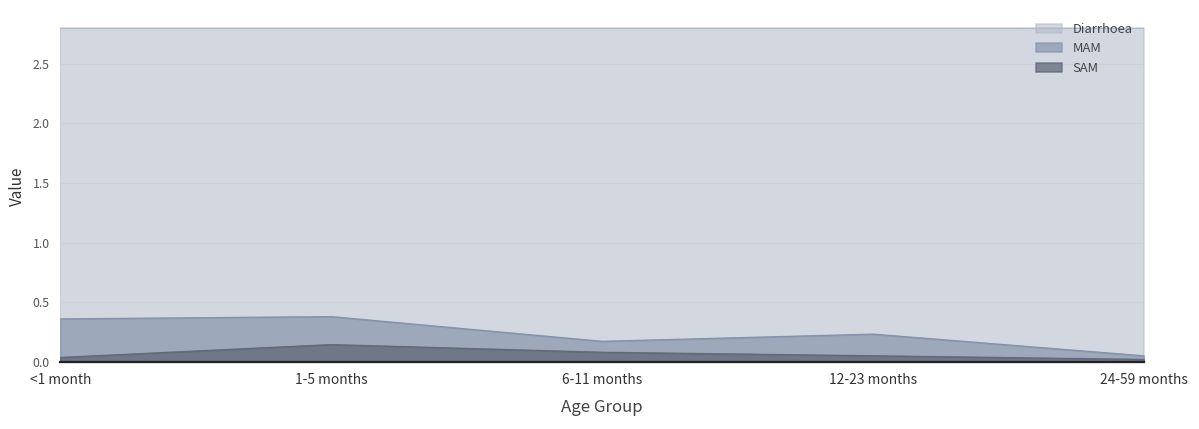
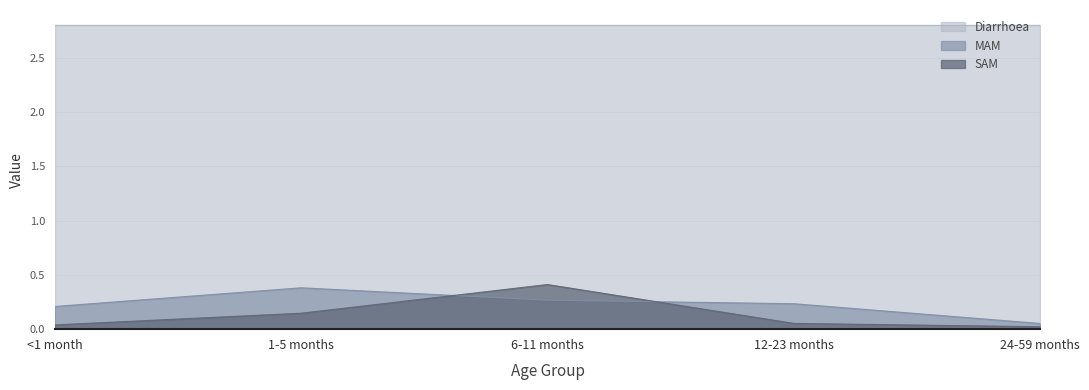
  {
    "Diarrhoea": {
      "<1 month": 2.80,
      "1-5 months": 2.80,
      "6-11 months": 2.80,
      "12-23 months": 2.80,
      "24-59 months": 2.80
    },
    "MAM": {
-     "<1 month": 0.36,
+     "<1 month": 0.21,
      "1-5 months": 0.38,
-     "6-11 months": 0.17,
+     "6-11 months": 0.27,
      "12-23 months": 0.23,
      "24-59 months": 0.05
    },
    "SAM": {
      "<1 month": 0.04,
      "1-5 months": 0.15,
-     "6-11 months": 0.08,
+     "6-11 months": 0.41,
      "12-23 months": 0.05,
      "24-59 months": 0.02
    }
  }
